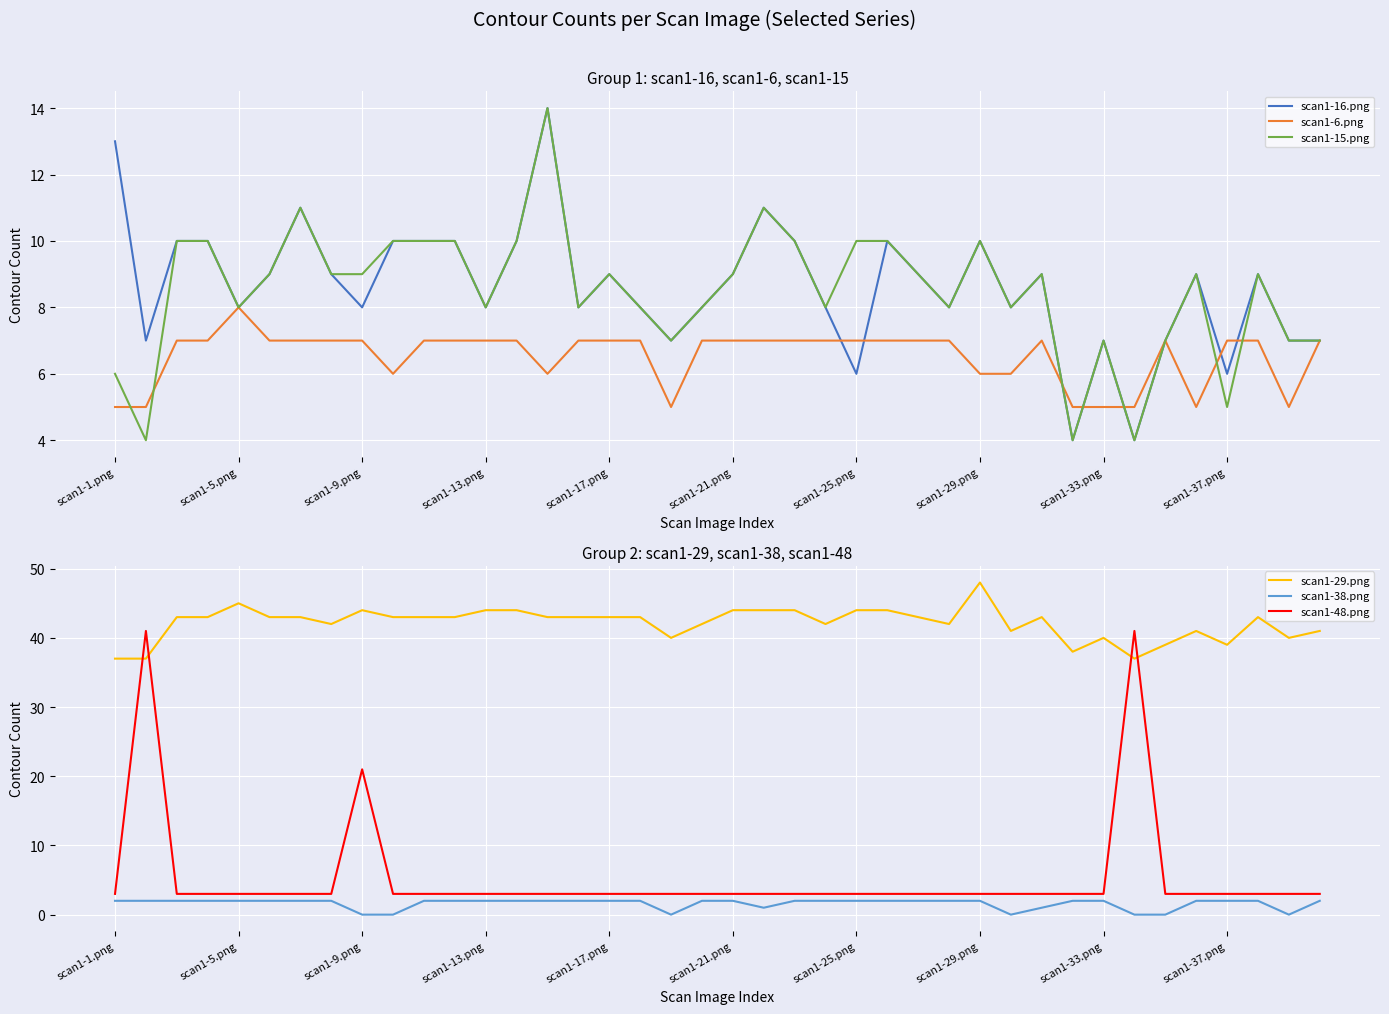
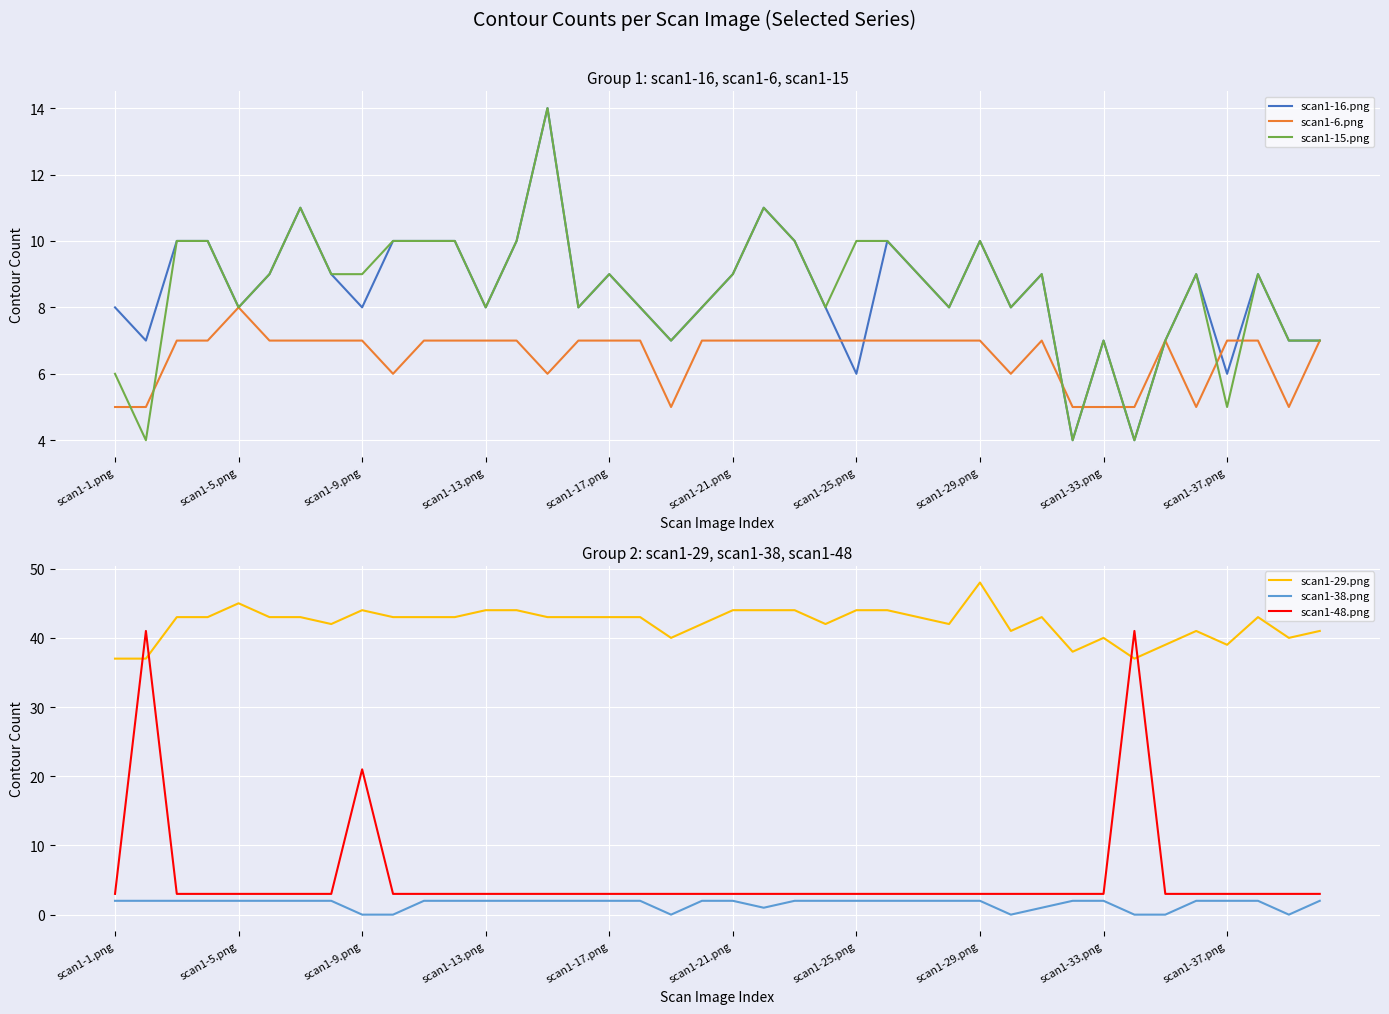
  {
    "Group 1: scan1-16, scan1-6, scan1-15": {
      "scan1-16.png": {
-       "scan1-1.png": 13,
+       "scan1-1.png": 8,
        "scan1-9.png": 8,
        "scan1-25.png": 6,
        "scan1-37.png": 6
      },
      "scan1-6.png": {
        "scan1-1.png": 5,
        "scan1-9.png": 7,
        "scan1-13.png": 7,
        "scan1-17.png": 7,
        "scan1-21.png": 7,
        "scan1-25.png": 7,
-       "scan1-29.png": 6,
+       "scan1-29.png": 7,
        "scan1-33.png": 5,
        "scan1-37.png": 7
      },
      "scan1-15.png": {
        "scan1-1.png": 6,
        "scan1-9.png": 9,
        "scan1-25.png": 10,
        "scan1-37.png": 5
      }
    },
    "Group 2: scan1-29, scan1-38, scan1-48": {
      "scan1-29.png": {
        "scan1-1.png": 37,
        "scan1-5.png": 45,
        "scan1-9.png": 44,
        "scan1-13.png": 44,
        "scan1-17.png": 43,
        "scan1-21.png": 44,
        "scan1-25.png": 44,
        "scan1-29.png": 48,
        "scan1-33.png": 40,
        "scan1-37.png": 39
      },
      "scan1-38.png": {
        "scan1-1.png": 2,
        "scan1-5.png": 2,
        "scan1-9.png": 0,
        "scan1-13.png": 2,
        "scan1-17.png": 2,
        "scan1-21.png": 2,
        "scan1-25.png": 2,
        "scan1-29.png": 2,
        "scan1-33.png": 2,
        "scan1-37.png": 2
      },
      "scan1-48.png": {
        "scan1-1.png": 3,
        "scan1-5.png": 3,
        "scan1-9.png": 21,
        "scan1-13.png": 3,
        "scan1-17.png": 3,
        "scan1-21.png": 3,
        "scan1-25.png": 3,
        "scan1-29.png": 3,
        "scan1-33.png": 3,
        "scan1-37.png": 3
      }
    }
  }
